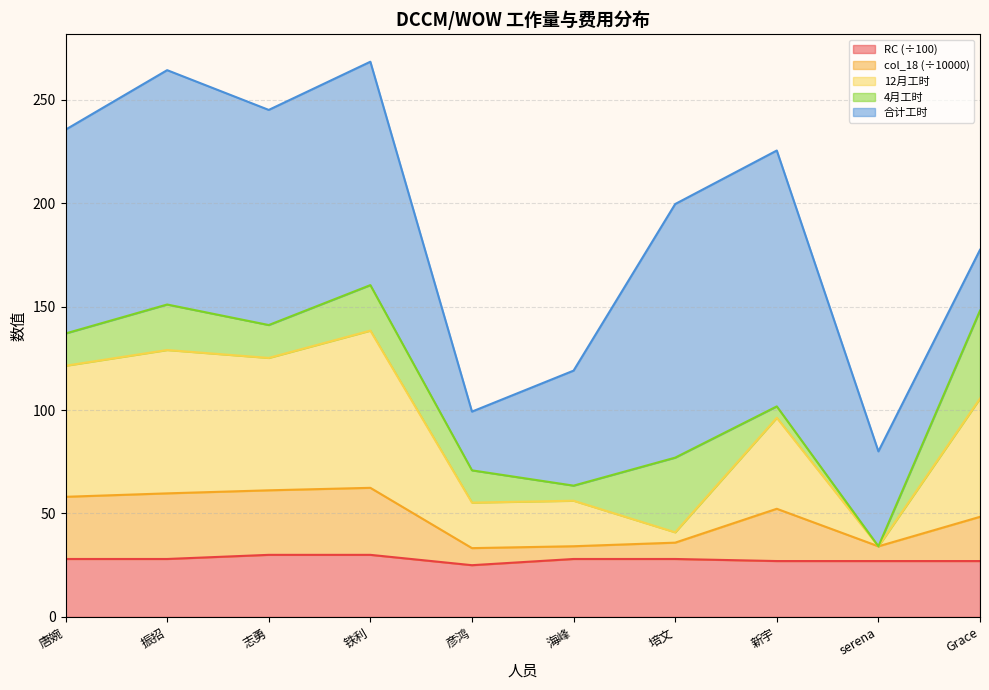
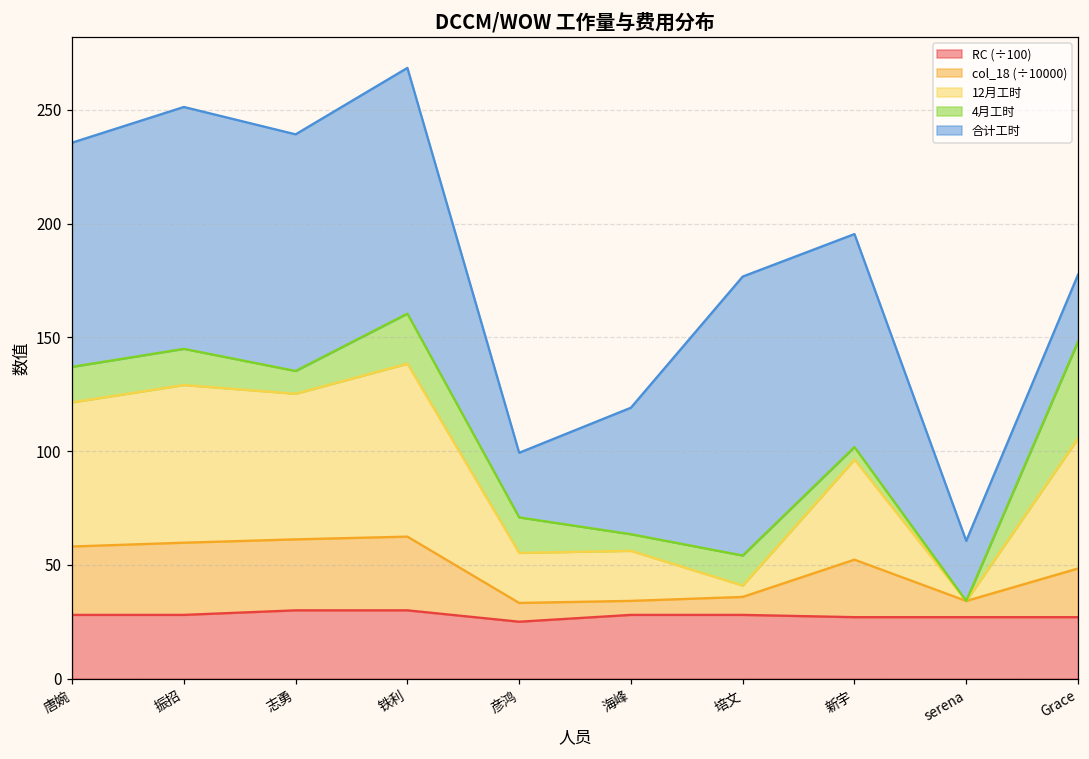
  {
    "RC (÷100)": {
      "唐婉": 28,
      "振招": 28,
      "志勇": 30,
      "铁利": 30,
      "彦鸿": 25,
      "海峰": 28,
      "培文": 28,
      "新宇": 27,
      "serena": 27,
      "Grace": 27
    },
    "4月工时": {
      "唐婉": 16,
-     "振招": 22,
-     "志勇": 16,
+     "振招": 16,
+     "志勇": 10,
      "铁利": 22,
      "彦鸿": 16,
      "海峰": 7,
-     "培文": 36,
+     "培文": 13,
      "新宇": 6,
      "Grace": 43
    },
    "合计工时": {
      "唐婉": 99,
-     "振招": 113,
+     "振招": 106,
      "志勇": 104,
      "铁利": 108,
      "彦鸿": 28,
      "海峰": 56,
      "培文": 123,
-     "新宇": 124,
-     "serena": 46,
+     "新宇": 94,
+     "serena": 26,
      "Grace": 29
    }
  }
